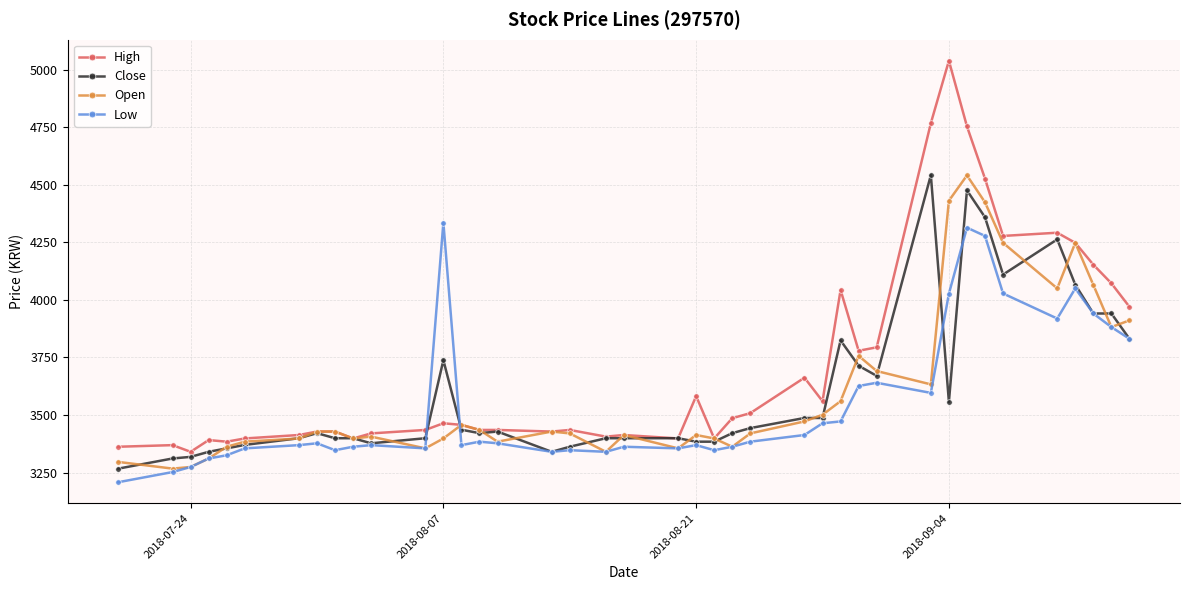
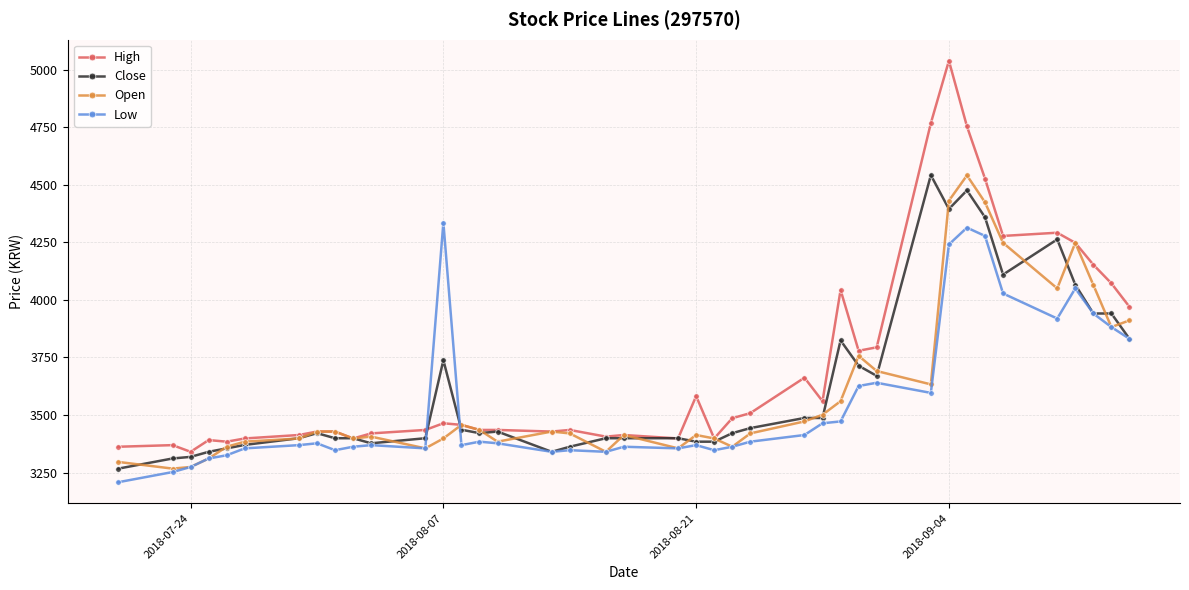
  {
    "Close": {
      "2018-07-24": 3320,
      "2018-08-07": 3740,
      "2018-08-21": 3380,
-     "2018-09-04": 3560
+     "2018-09-04": 4400
    },
    "Low": {
      "2018-08-07": 4340,
      "2018-08-21": 3370,
-     "2018-09-04": 4030
+     "2018-09-04": 4240
    }
  }
